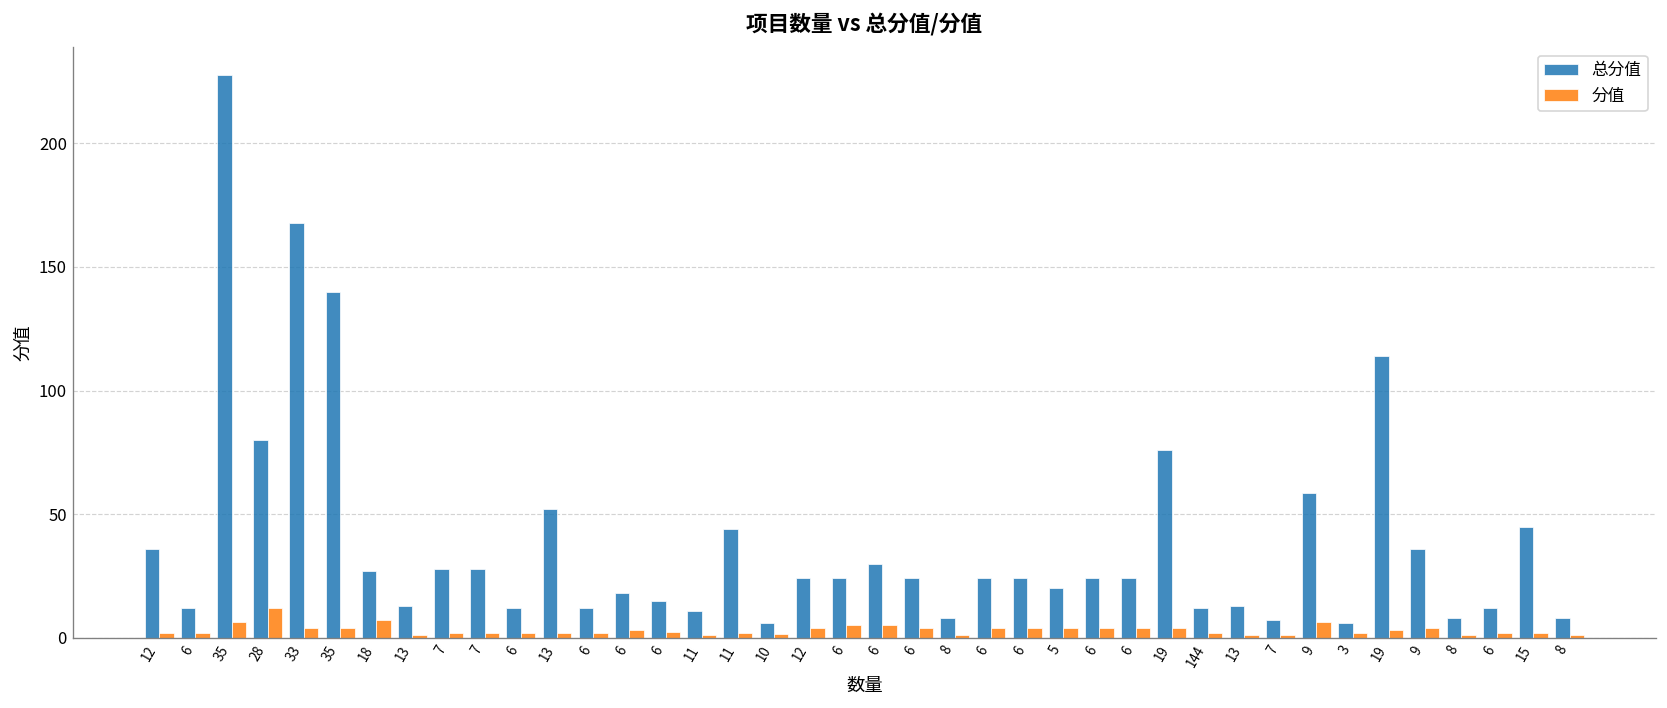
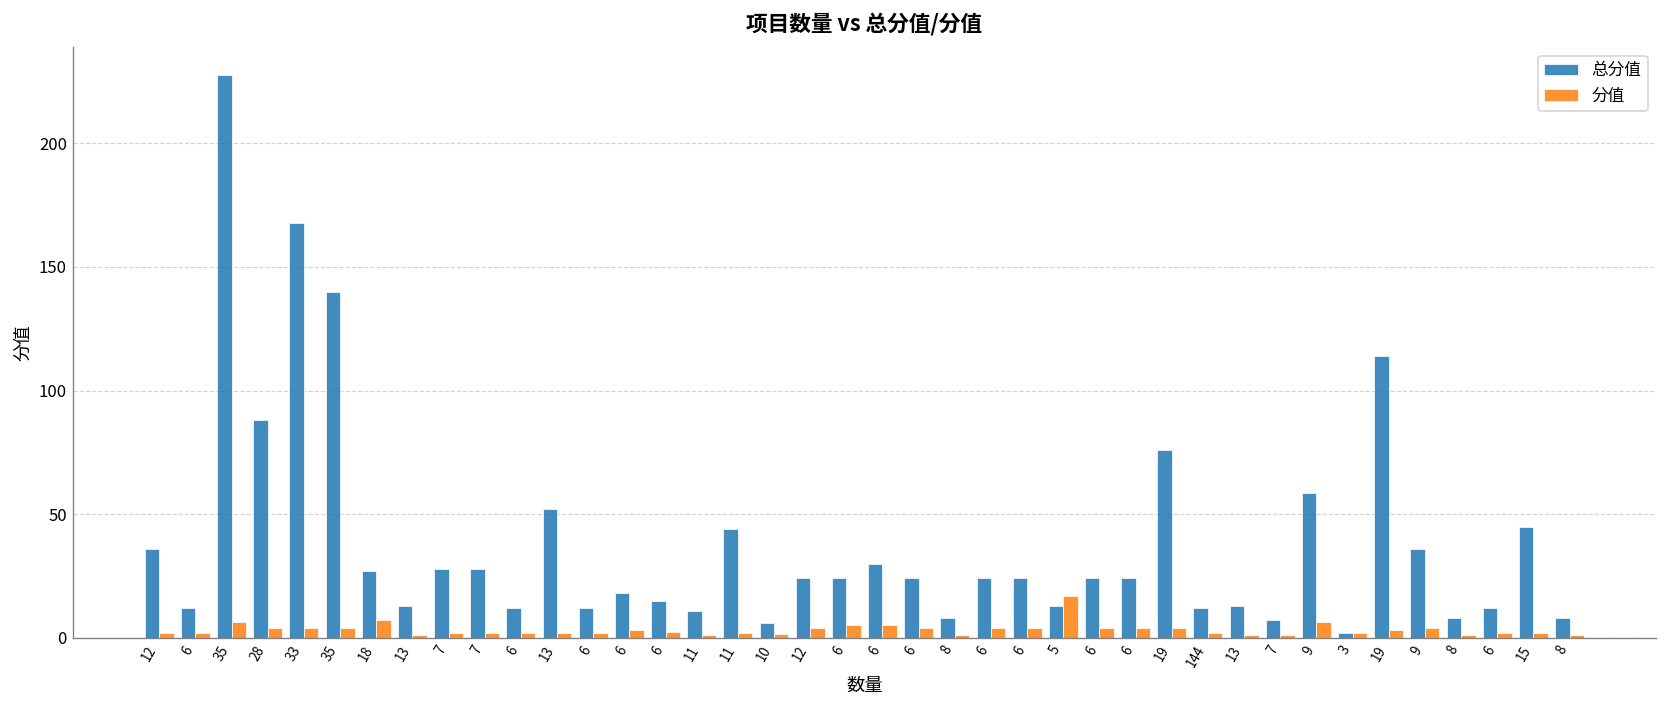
  {
    "总分值": {
-     "28": 80,
+     "28": 88,
      "33": 168,
      "18": 27,
      "10": 6,
-     "5": 20,
+     "5": 13,
      "144": 12,
-     "3": 6,
+     "3": 2,
      "15": 45
    },
    "分值": {
-     "28": 12,
+     "28": 4,
      "33": 4,
      "18": 7,
      "10": 2,
-     "5": 4,
+     "5": 17,
      "144": 2,
      "3": 2,
      "15": 2
    }
  }
